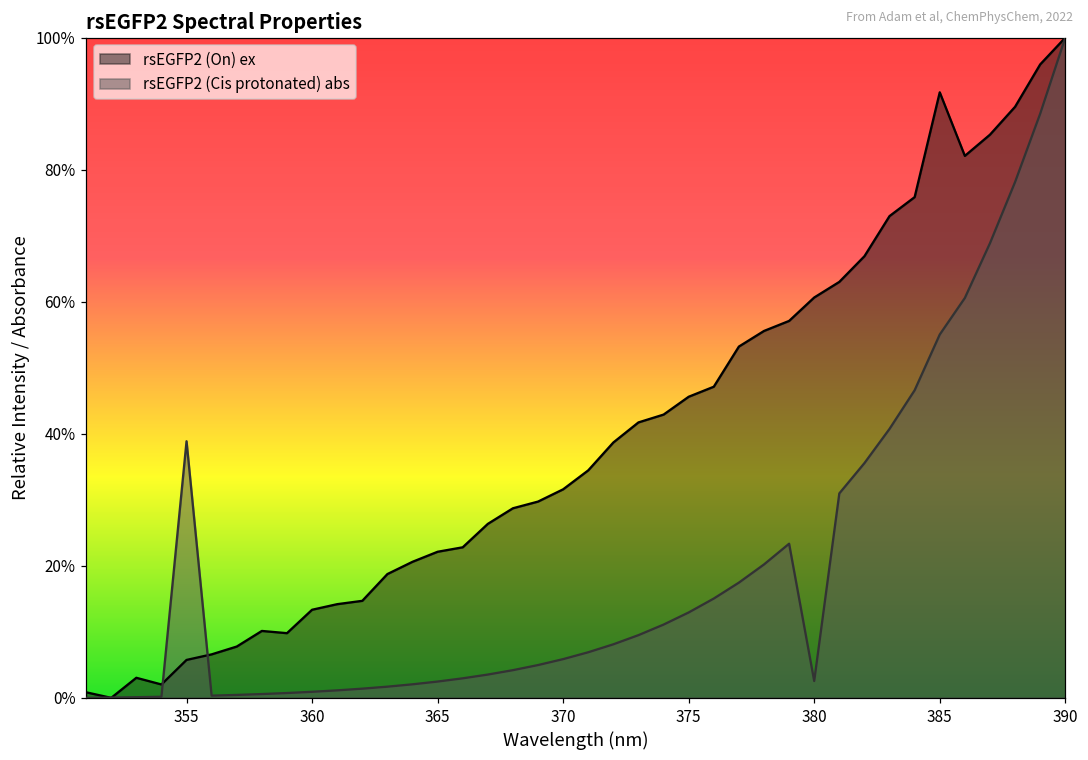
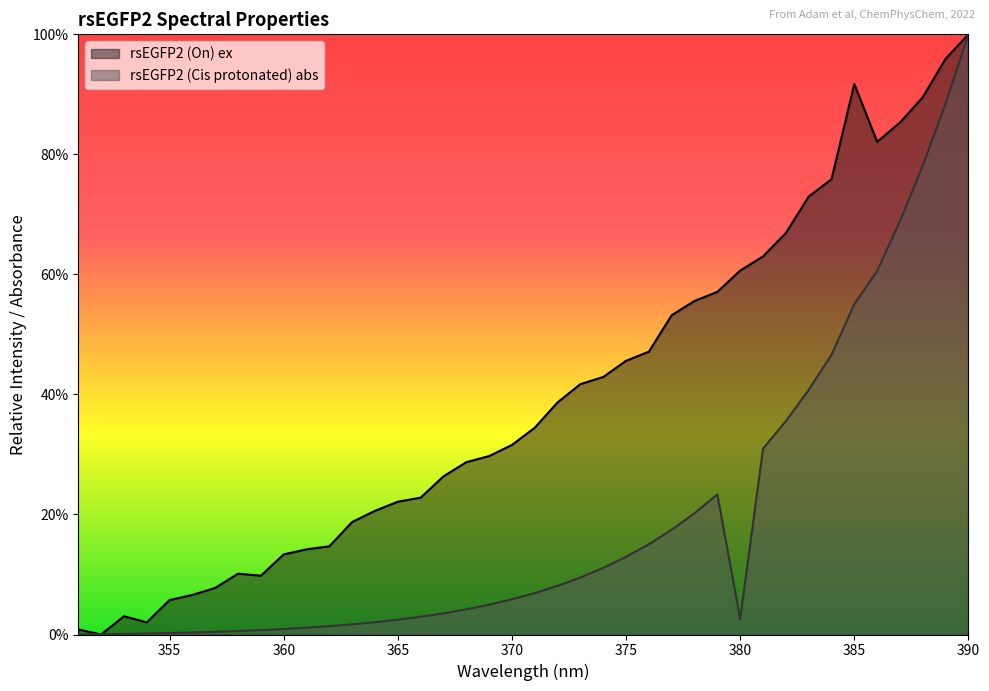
  {
    "rsEGFP2 (On) ex": {
      "355": "6%",
      "360": "13%",
      "365": "22%",
      "370": "32%",
      "375": "46%",
      "380": "61%",
      "385": "92%"
    },
    "rsEGFP2 (Cis protonated) abs": {
-     "355": "39%",
+     "355": "0%",
      "360": "1%",
      "365": "2%",
      "370": "6%",
      "375": "13%",
      "380": "3%",
      "385": "55%"
    }
  }
